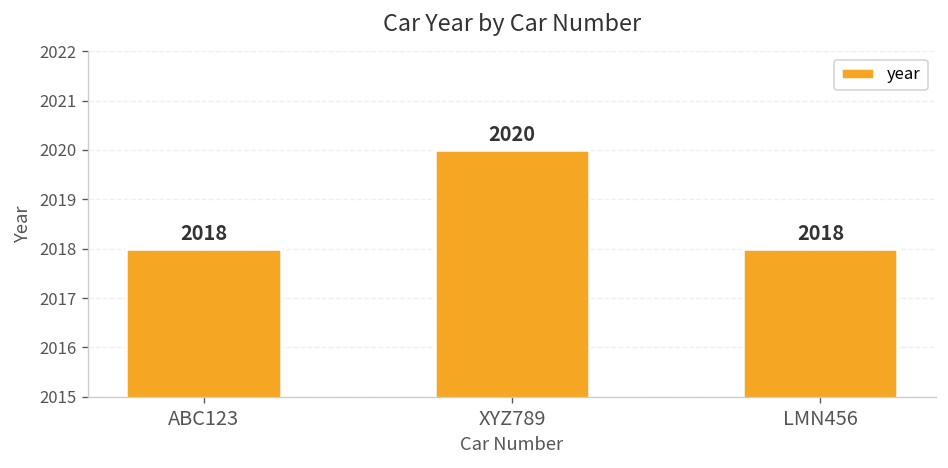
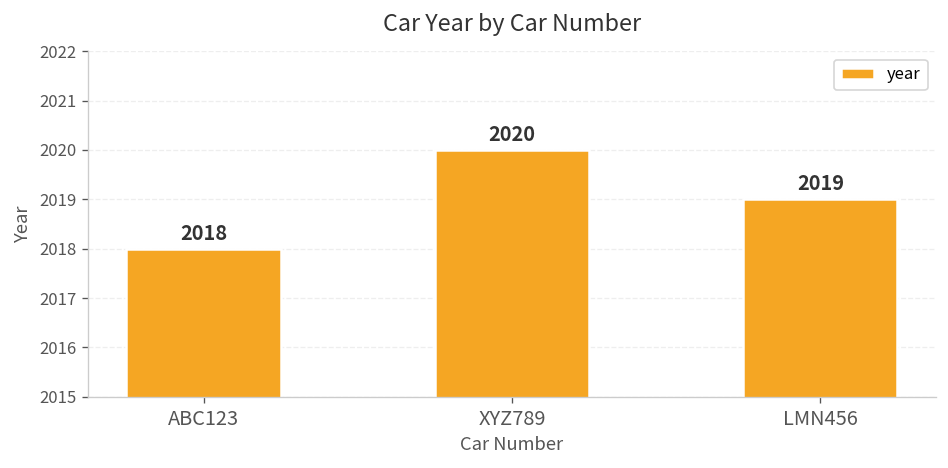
  {
    "ABC123": 2018,
    "XYZ789": 2020,
-   "LMN456": 2018
+   "LMN456": 2019
  }
